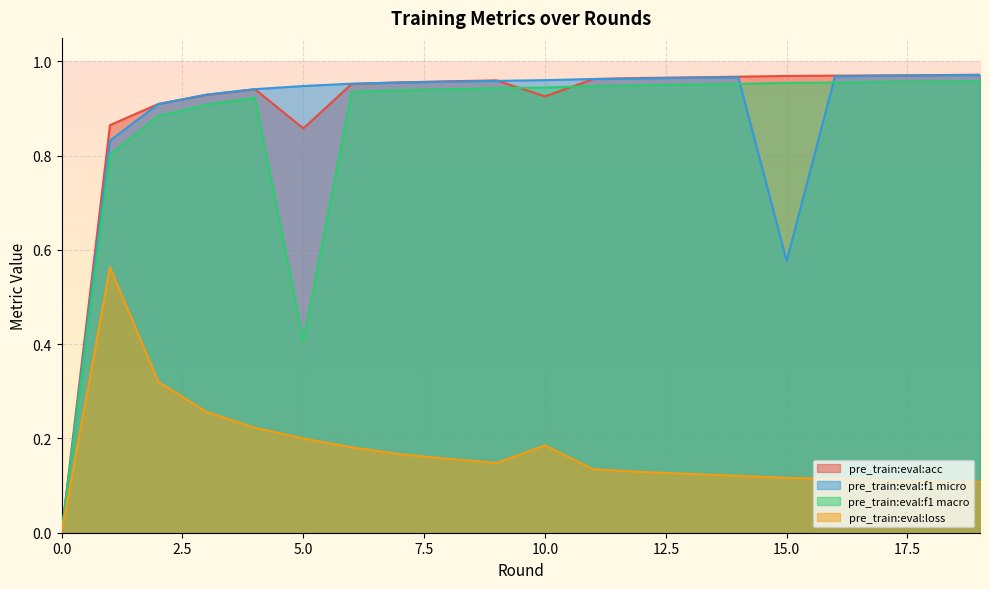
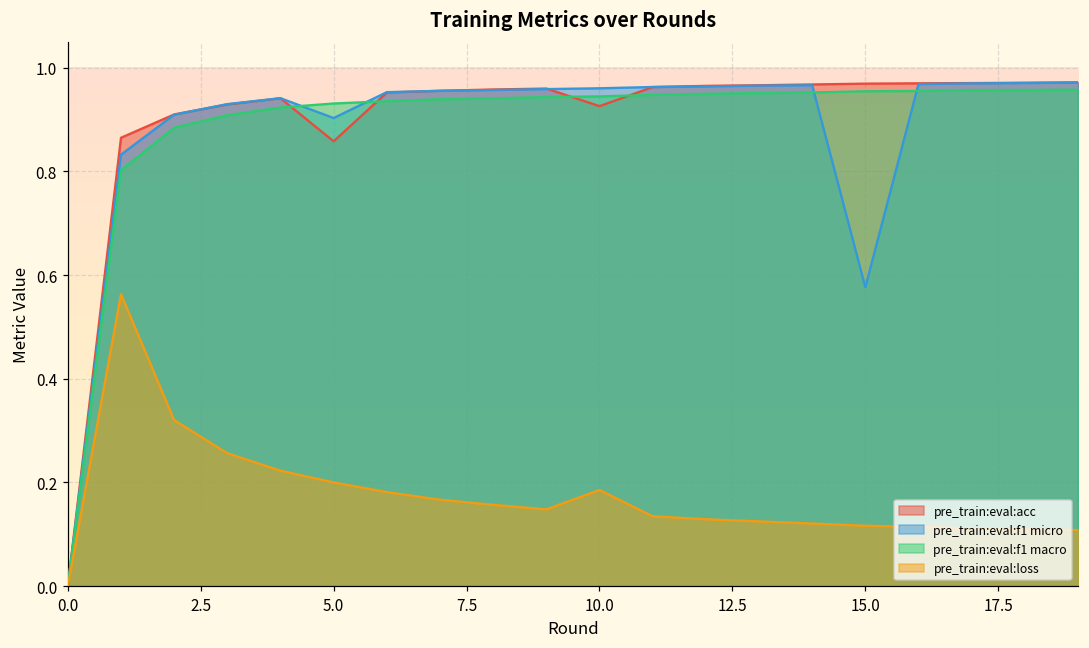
  {
    "pre_train:eval:acc": {
      "5.0": 0.86,
      "10.0": 0.93,
      "15.0": 0.97
    },
    "pre_train:eval:f1 micro": {
-     "5.0": 0.95,
+     "5.0": 0.90,
      "10.0": 0.96,
      "15.0": 0.58
    },
    "pre_train:eval:f1 macro": {
-     "5.0": 0.41,
+     "5.0": 0.93,
      "10.0": 0.94,
      "15.0": 0.95
    },
    "pre_train:eval:loss": {
      "5.0": 0.20,
      "10.0": 0.19,
      "15.0": 0.12
    }
  }
